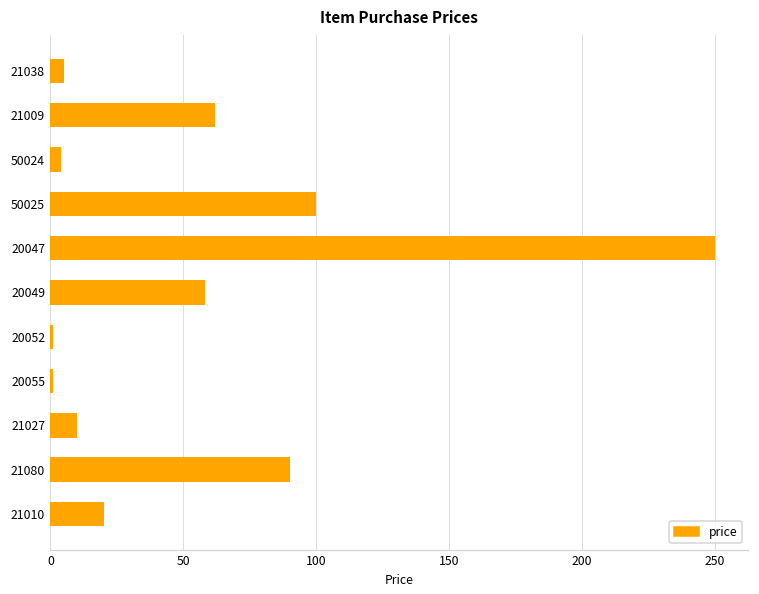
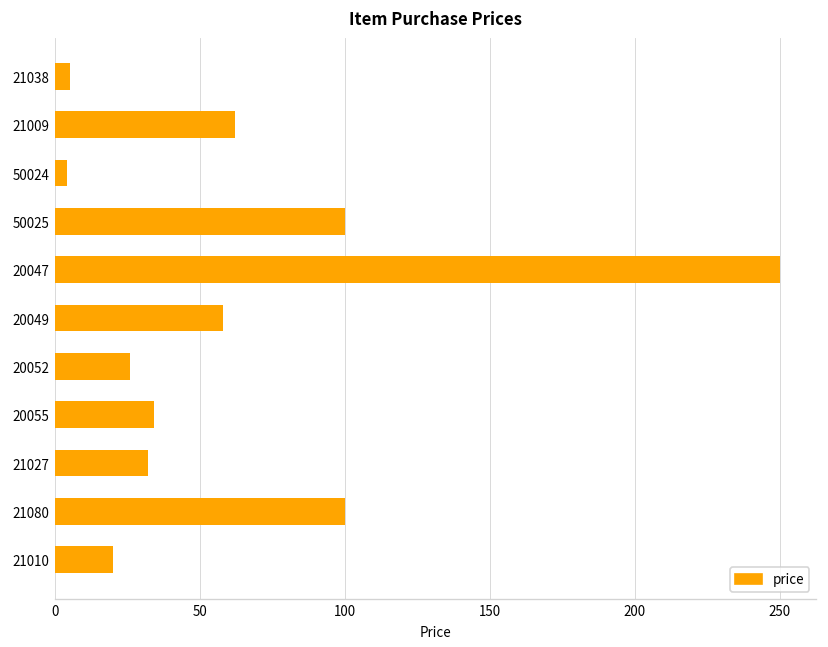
  {
    "21038": 5,
    "21009": 62,
    "50024": 4,
    "50025": 100,
    "20047": 250,
    "20049": 58,
-   "20052": 1,
-   "20055": 1,
-   "21027": 10,
-   "21080": 90,
+   "20052": 26,
+   "20055": 34,
+   "21027": 32,
+   "21080": 100,
    "21010": 20
  }
